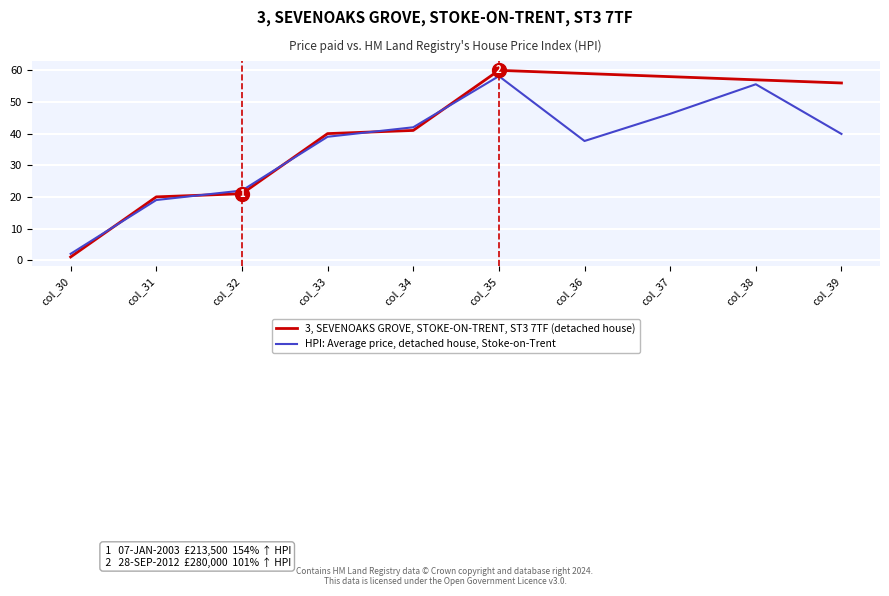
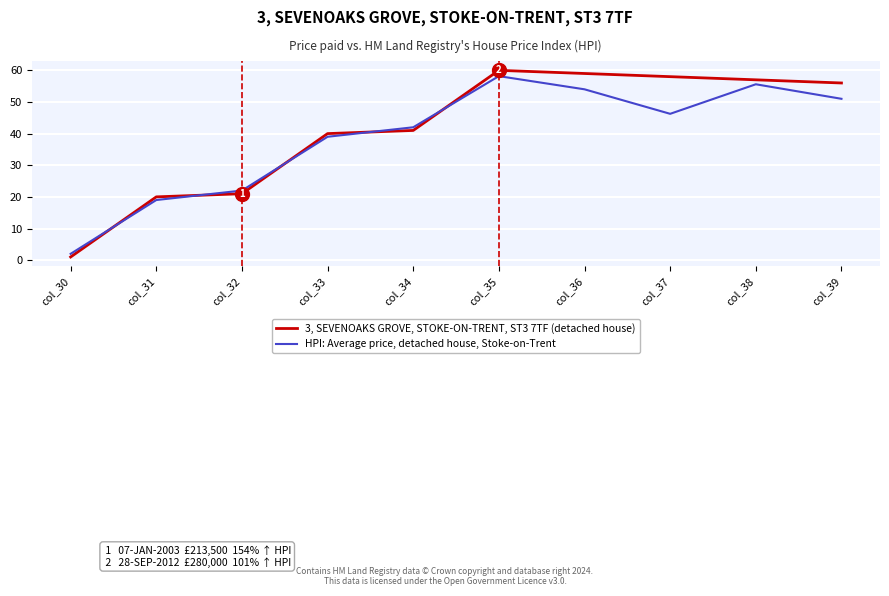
  {
    "HPI: Average price, detached house, Stoke-on-Trent": {
      "col_30": 2,
      "col_31": 19,
      "col_33": 39,
      "col_34": 42,
      "col_35": 58,
-     "col_36": 38,
+     "col_36": 54,
      "col_37": 46,
      "col_38": 56,
-     "col_39": 40
+     "col_39": 51
    }
  }
